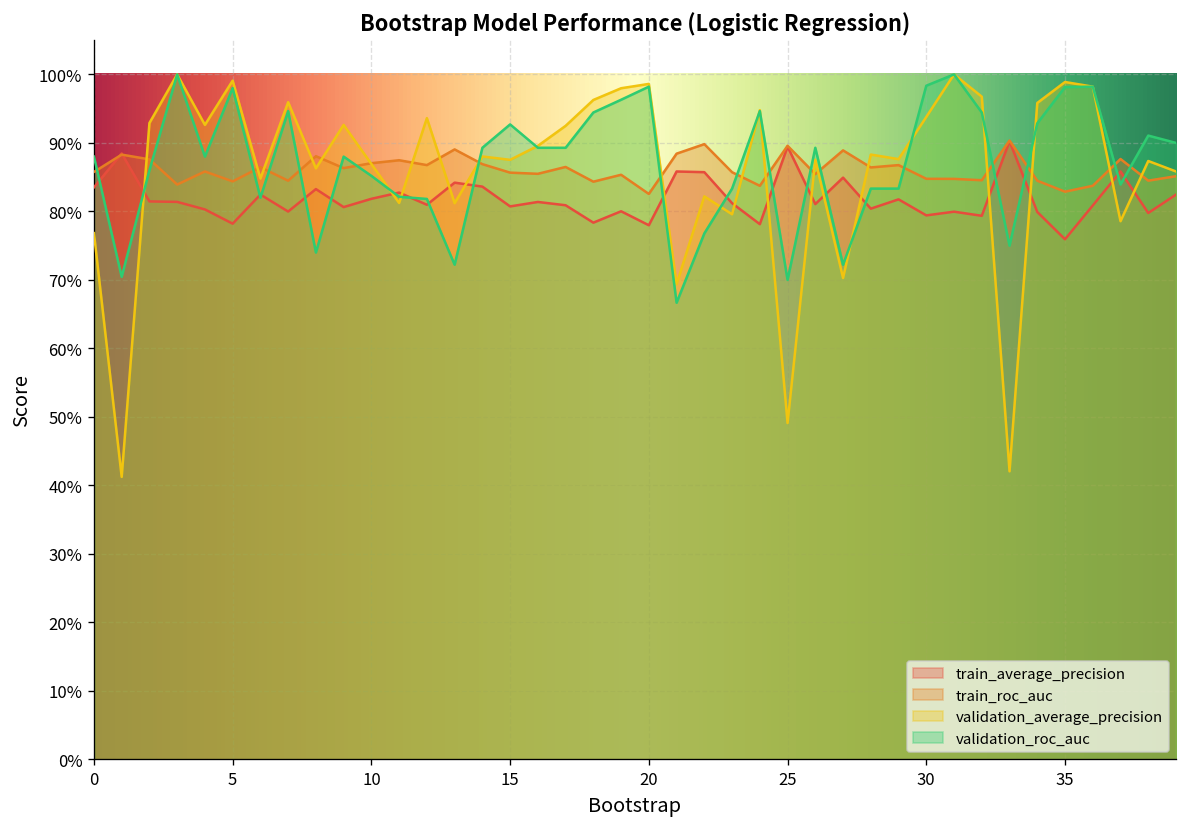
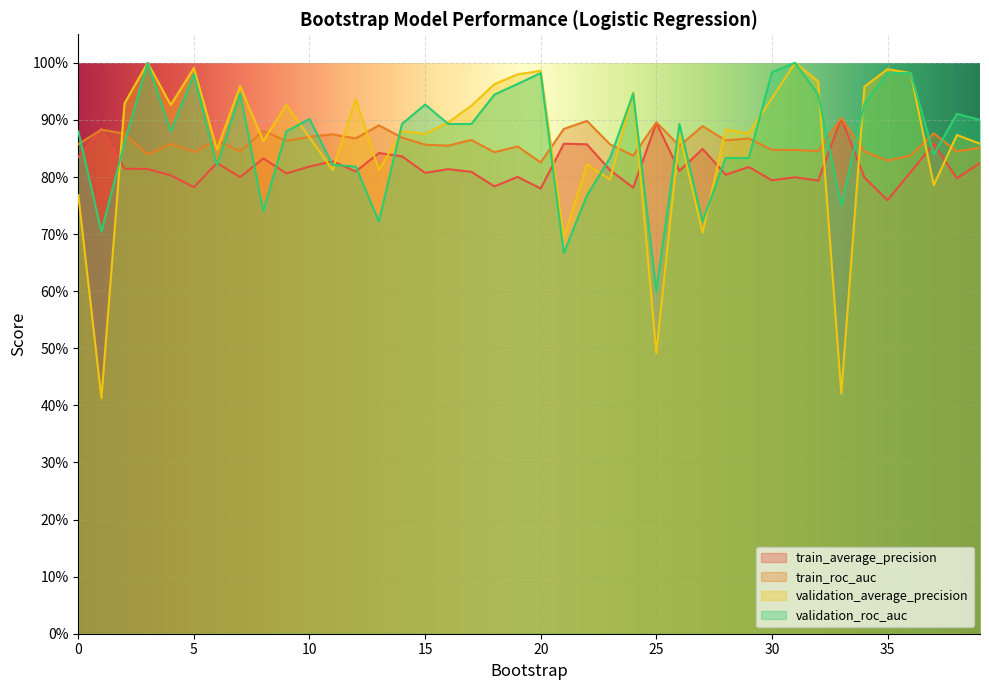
  {
    "validation_roc_auc": {
      "0": "88%",
      "5": "98%",
-     "10": "85%",
+     "10": "90%",
      "15": "93%",
-     "25": "70%",
+     "25": "60%",
      "30": "98%",
      "35": "98%"
    }
  }
